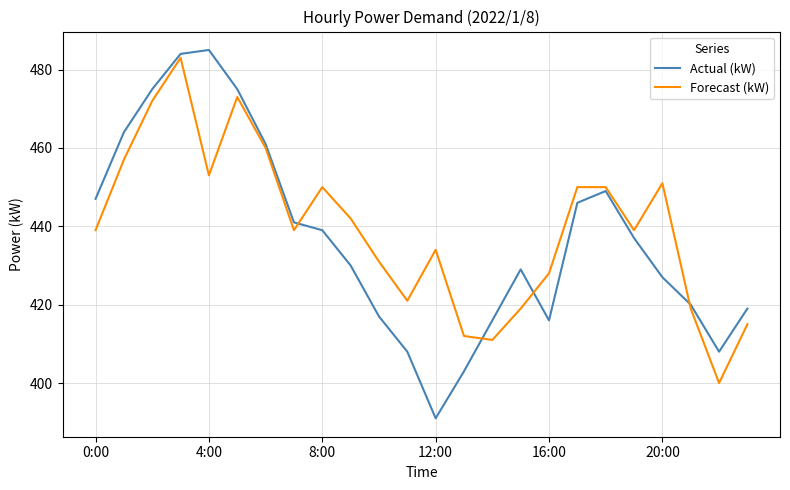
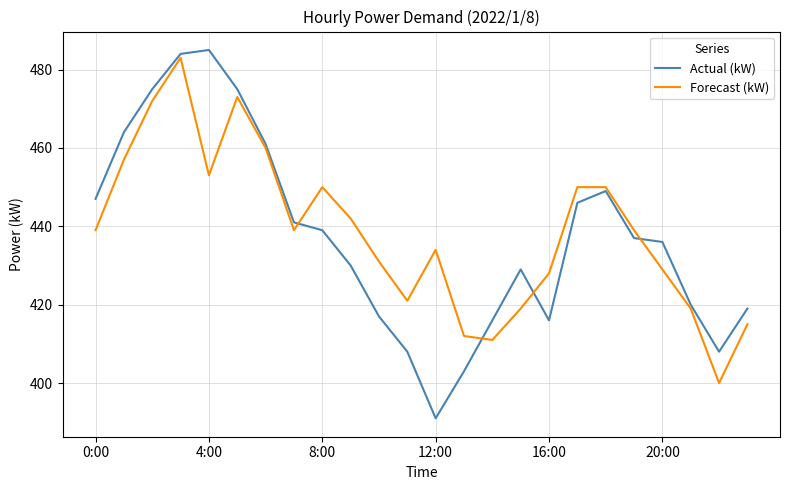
  {
    "Actual (kW)": {
      "0:00": 447,
      "4:00": 485,
      "8:00": 439,
      "12:00": 391,
      "16:00": 416,
-     "20:00": 427
+     "20:00": 436
    },
    "Forecast (kW)": {
      "0:00": 439,
      "4:00": 453,
      "8:00": 450,
      "12:00": 434,
      "16:00": 428,
-     "20:00": 451
+     "20:00": 429
    }
  }
